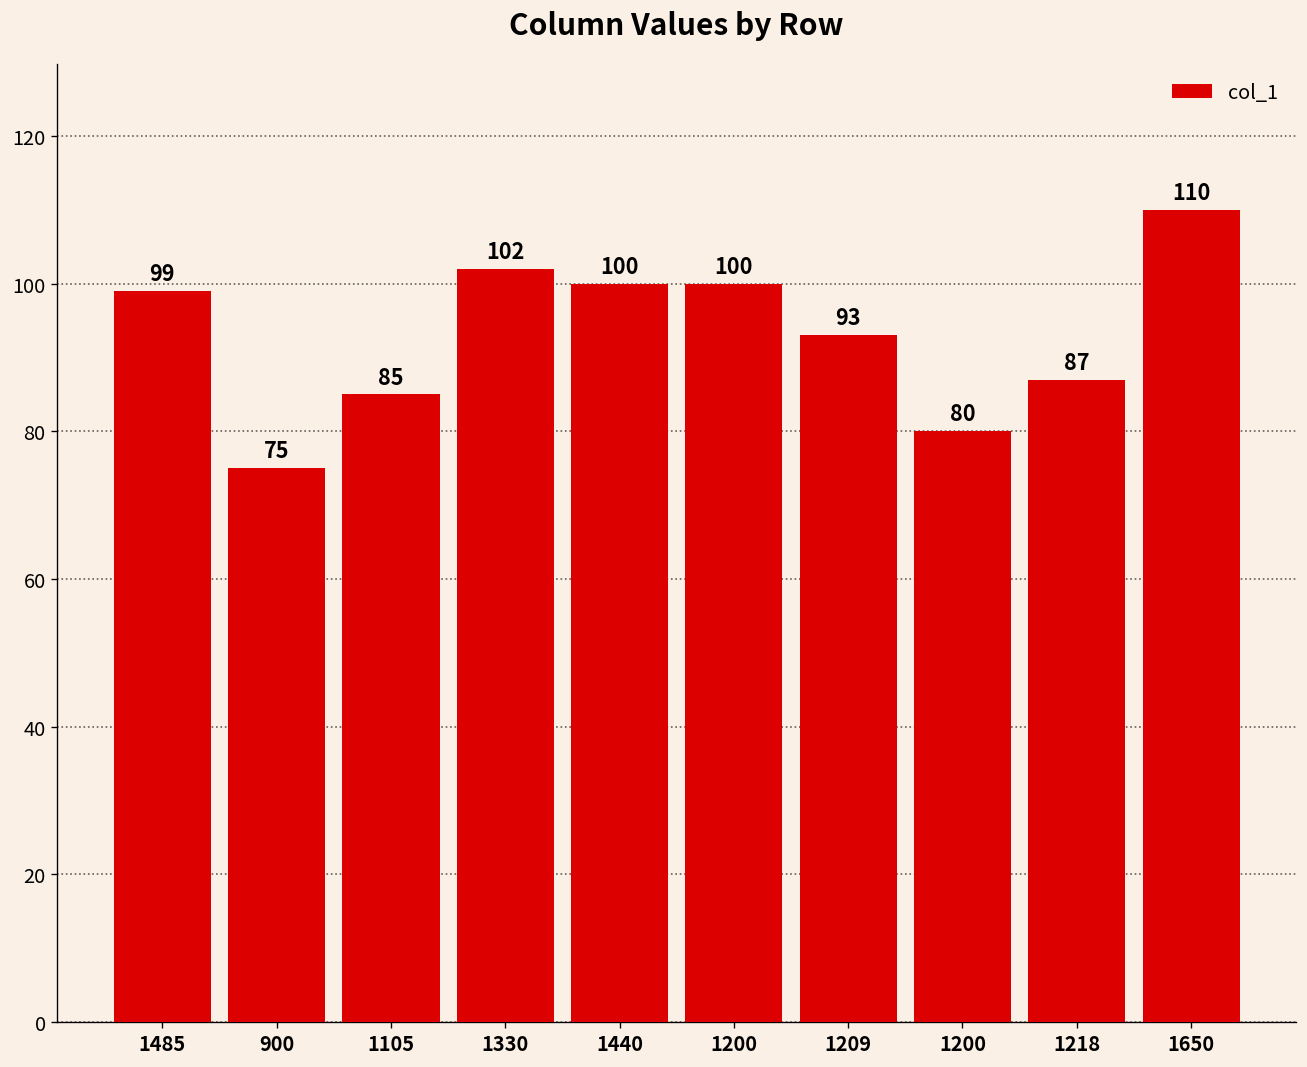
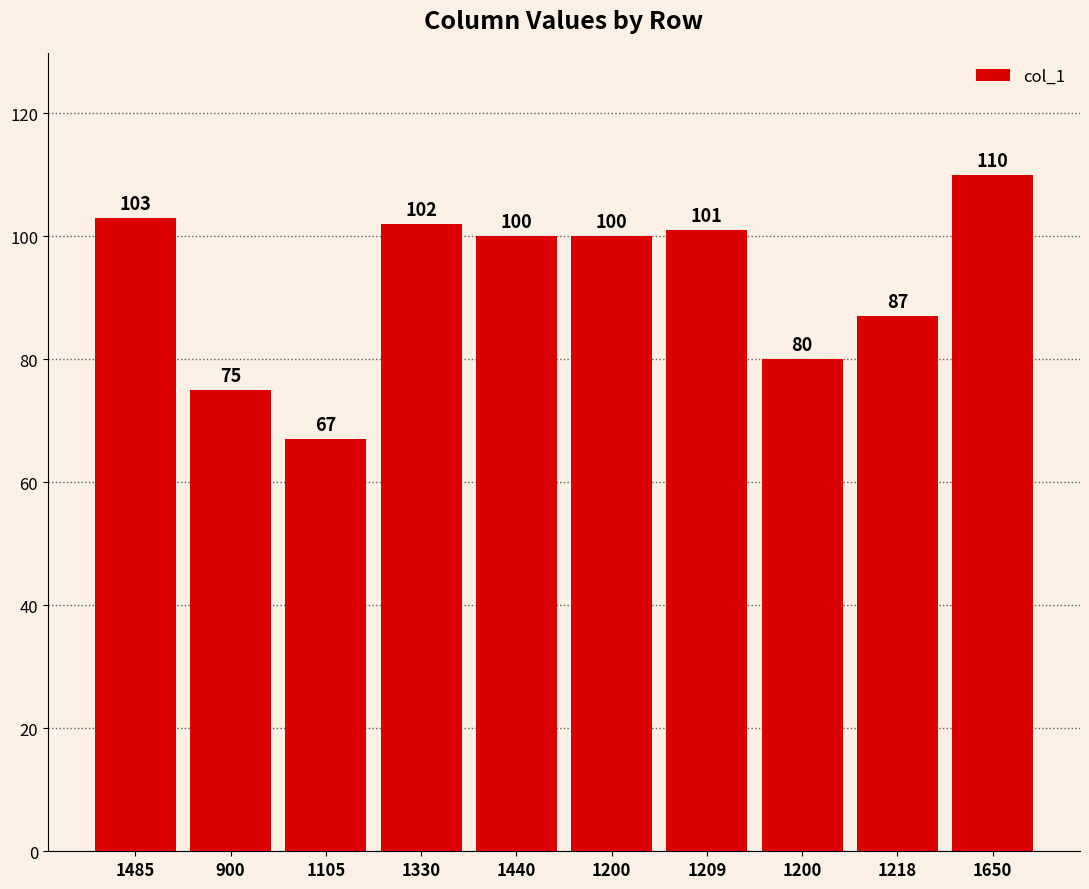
  {
-   "1485": 99,
+   "1485": 103,
    "900": 75,
-   "1105": 85,
+   "1105": 67,
    "1330": 102,
    "1440": 100,
-   "1209": 93,
+   "1209": 101,
    "1218": 87,
    "1650": 110
  }
